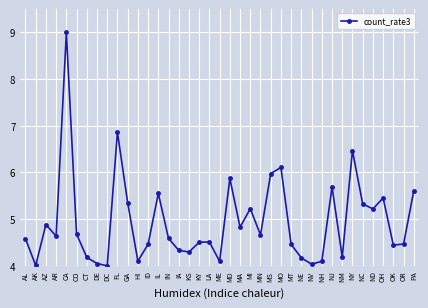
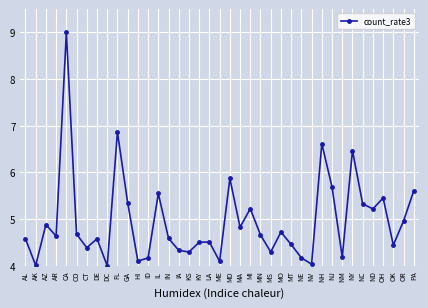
  {
    "AL": 4.6,
    "AK": 4.0,
    "AZ": 4.9,
    "AR": 4.6,
    "CA": 9.0,
    "CO": 4.7,
-   "CT": 4.2,
-   "DE": 4.0,
+   "CT": 4.4,
+   "DE": 4.6,
    "DC": 4.0,
    "FL": 6.9,
    "GA": 5.4,
    "HI": 4.1,
-   "ID": 4.5,
+   "ID": 4.2,
    "IL": 5.5,
    "IN": 4.6,
    "IA": 4.3,
    "KS": 4.3,
    "KY": 4.5,
    "LA": 4.5,
    "ME": 4.1,
    "MD": 5.9,
    "MA": 4.8,
    "MI": 5.2,
    "MN": 4.7,
-   "MS": 6.0,
-   "MO": 6.1,
+   "MS": 4.3,
+   "MO": 4.7,
    "MT": 4.5,
    "NE": 4.2,
    "NV": 4.0,
-   "NH": 4.1,
+   "NH": 6.6,
    "NJ": 5.7,
    "NM": 4.2,
    "NY": 6.5,
    "NC": 5.3,
    "ND": 5.2,
    "OH": 5.5,
    "OK": 4.4,
-   "OR": 4.5,
+   "OR": 5.0,
    "PA": 5.6
  }
